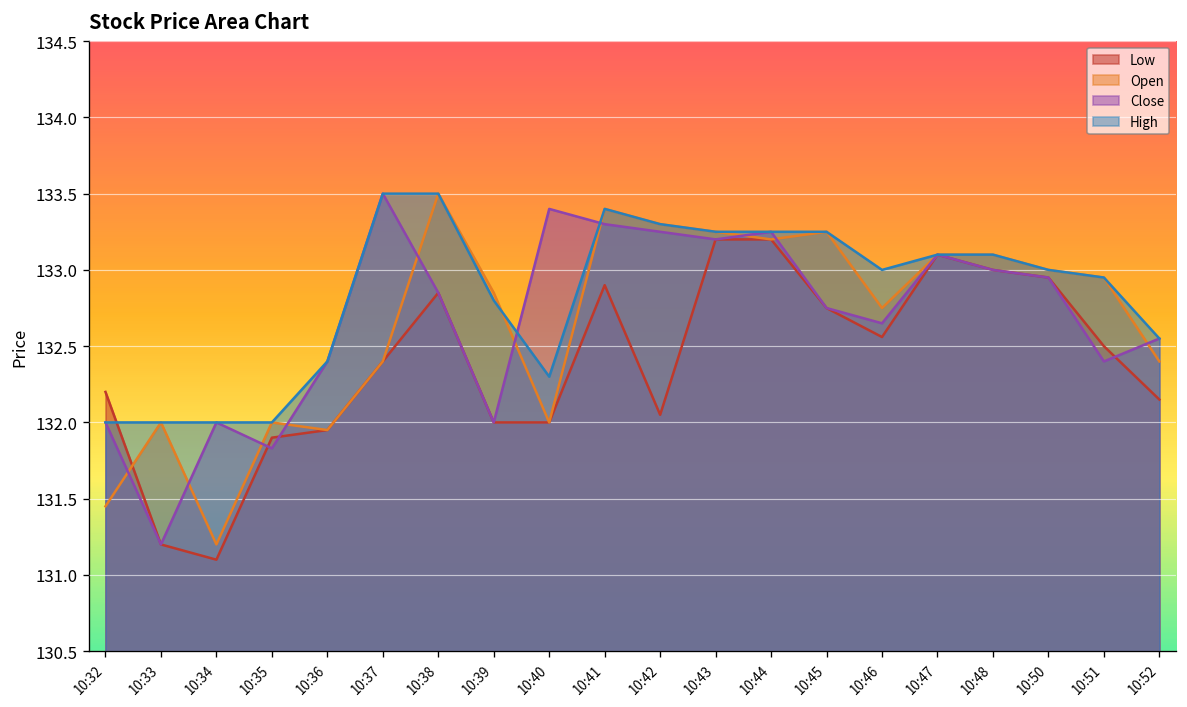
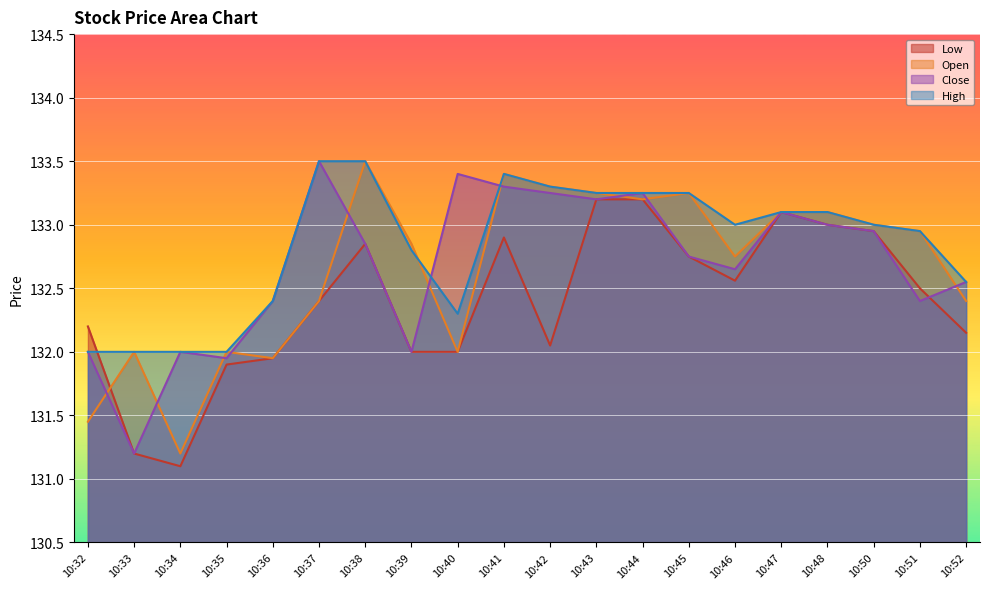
  {
    "Low": {
      "10:32": 132.20,
      "10:34": 131.10,
      "10:35": 131.90,
      "10:41": 132.90,
      "10:42": 132.05,
      "10:46": 132.56,
      "10:51": 132.50,
      "10:52": 132.15
    },
    "Open": {
      "10:32": 131.45,
      "10:34": 131.20,
      "10:39": 132.85,
      "10:46": 132.75,
      "10:52": 132.40
    },
    "Close": {
-     "10:35": 131.83,
+     "10:35": 131.95,
      "10:40": 133.40,
      "10:41": 133.30,
      "10:42": 133.25,
      "10:46": 132.65,
      "10:51": 132.40
    },
    "High": {
      "10:39": 132.80,
      "10:40": 132.30,
      "10:46": 133.00
    }
  }
